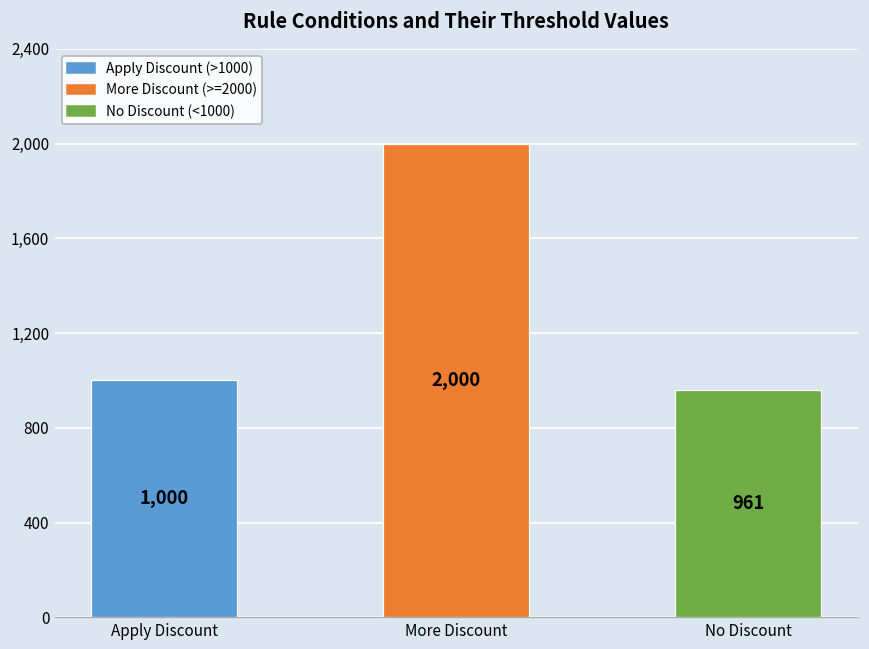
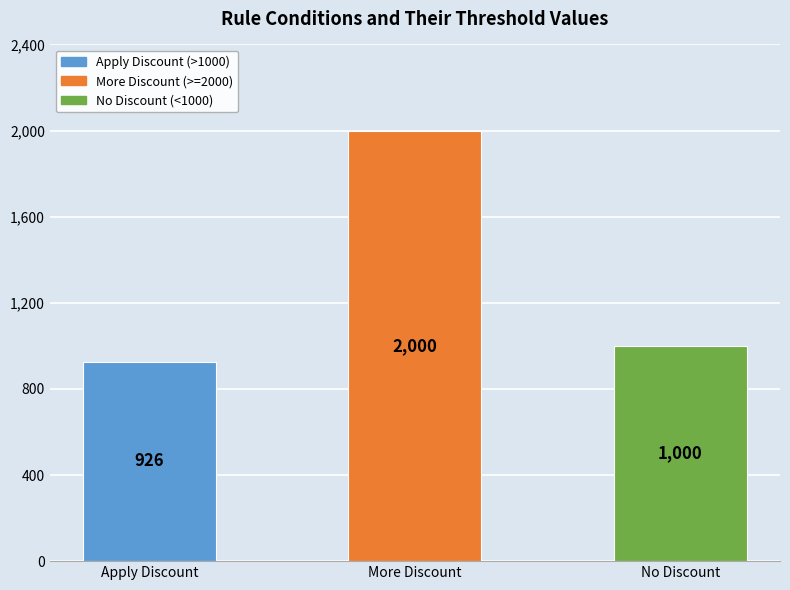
  {
-   "Apply Discount": "1,000",
+   "Apply Discount": "926",
    "More Discount": "2,000",
-   "No Discount": "961"
+   "No Discount": "1,000"
  }
